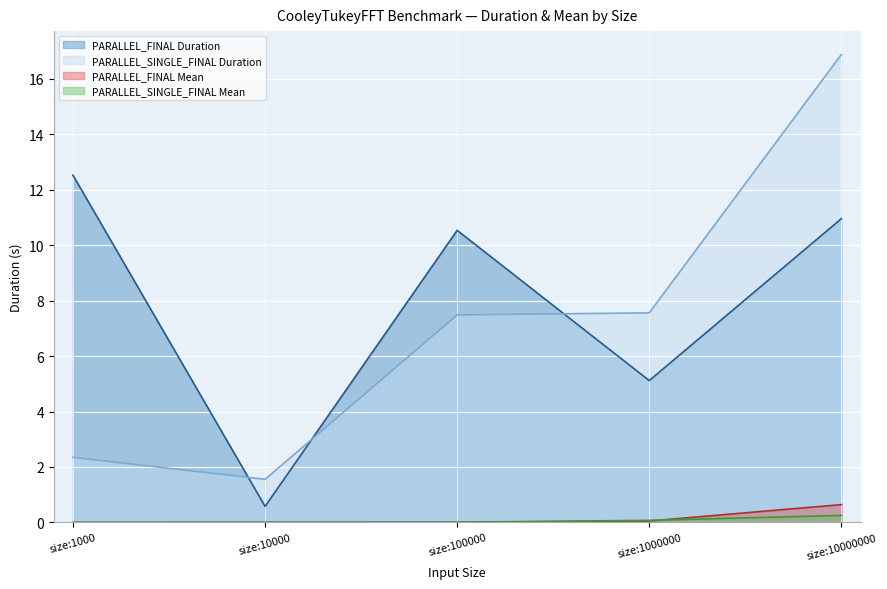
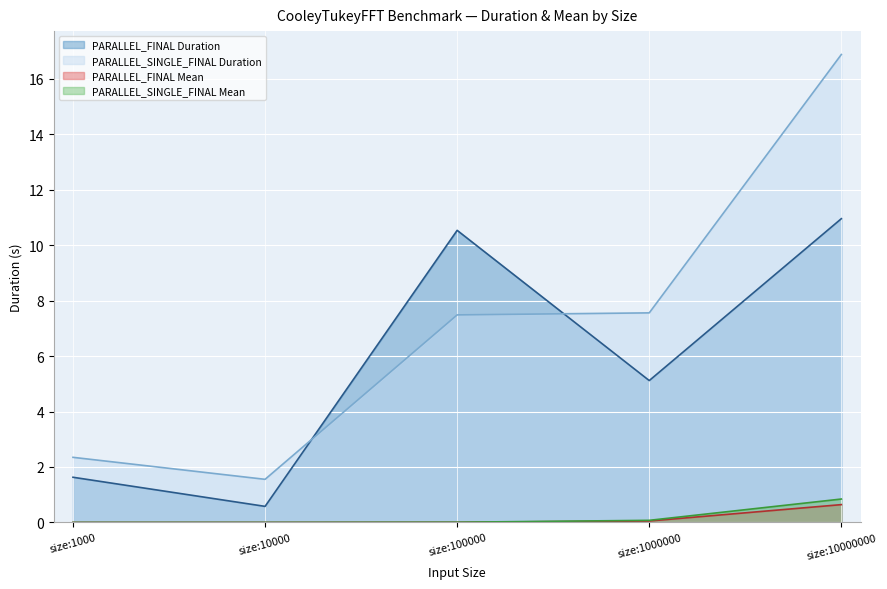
  {
    "PARALLEL_FINAL Duration": {
-     "size:1000": 12.5,
+     "size:1000": 1.6,
      "size:10000": 0.6,
      "size:100000": 10.5,
      "size:1000000": 5.1,
      "size:10000000": 11.0
    },
    "PARALLEL_SINGLE_FINAL Duration": {
      "size:1000": 2.3,
      "size:10000": 1.6,
      "size:100000": 7.5,
      "size:1000000": 7.6,
      "size:10000000": 16.9
    },
    "PARALLEL_FINAL Mean": {
      "size:10000000": 0.6
    },
    "PARALLEL_SINGLE_FINAL Mean": {
-     "size:10000000": 0.3
+     "size:10000000": 0.8
    }
  }
